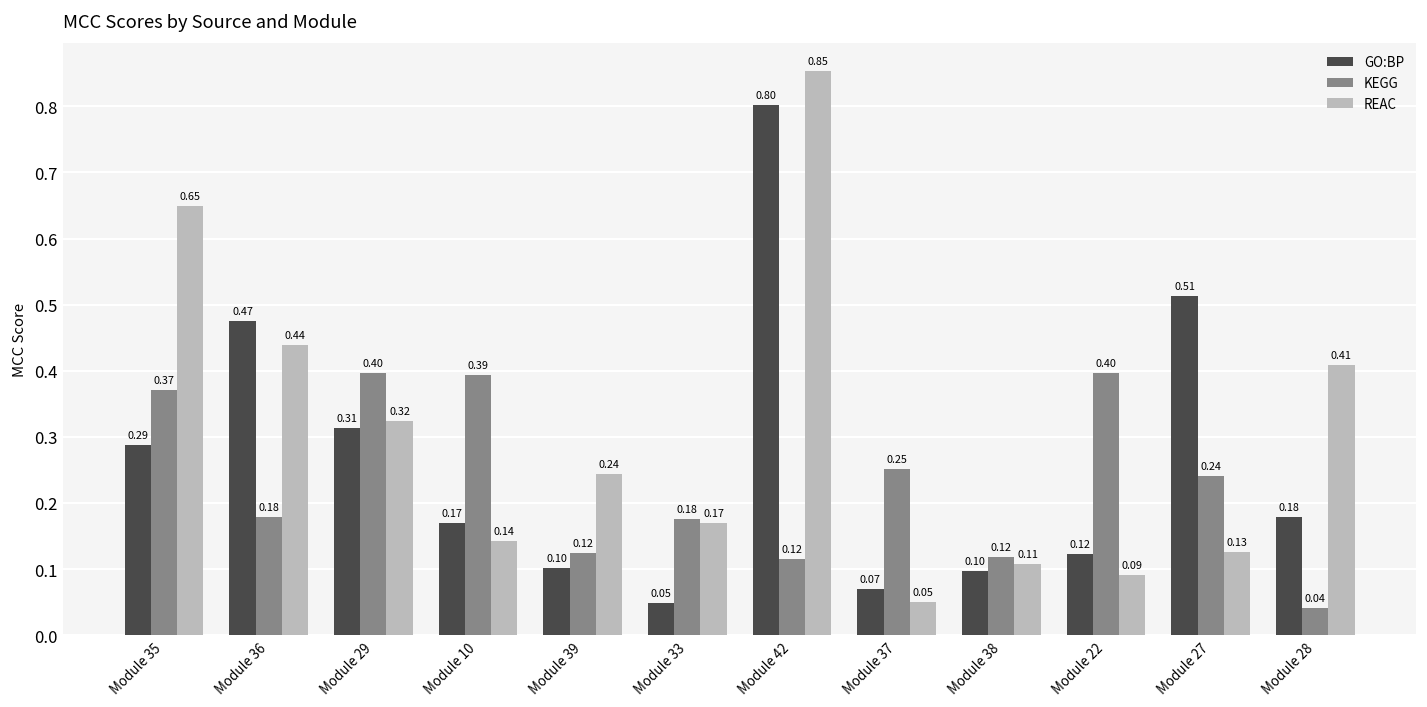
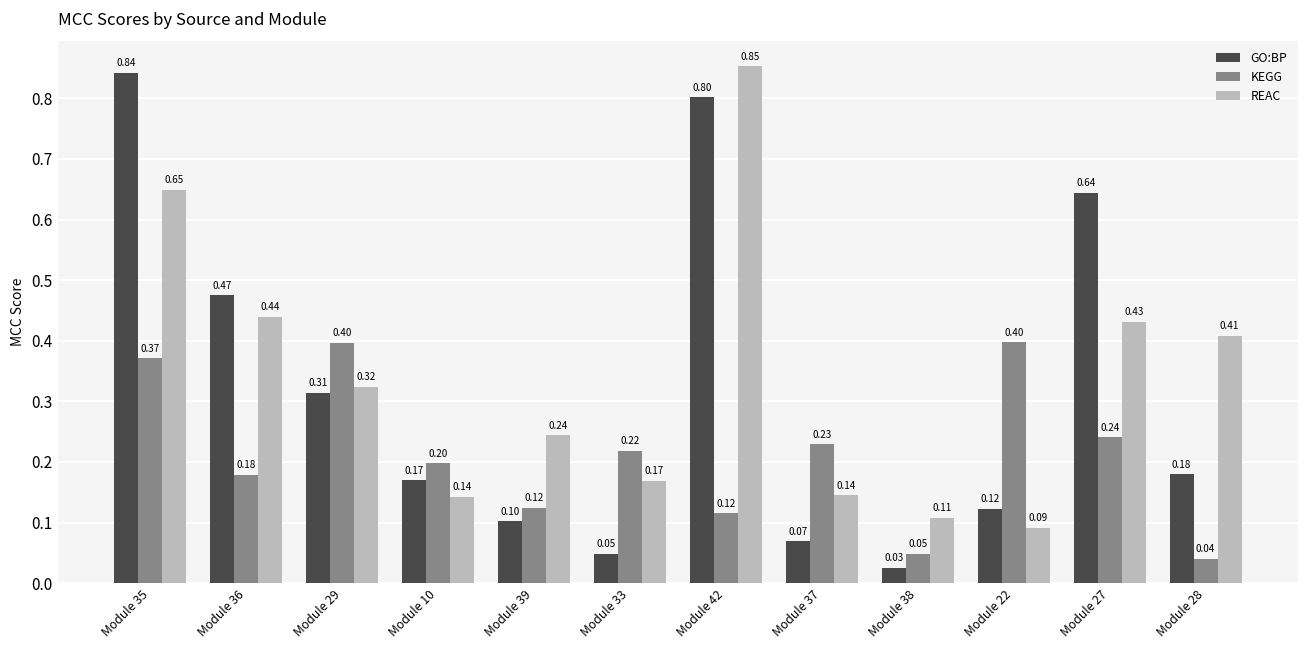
  {
    "GO:BP": {
-     "Module 35": 0.29,
+     "Module 35": 0.84,
      "Module 36": 0.47,
      "Module 29": 0.31,
      "Module 10": 0.17,
      "Module 39": 0.10,
      "Module 33": 0.05,
      "Module 42": 0.80,
      "Module 37": 0.07,
-     "Module 38": 0.10,
+     "Module 38": 0.03,
      "Module 22": 0.12,
-     "Module 27": 0.51,
+     "Module 27": 0.64,
      "Module 28": 0.18
    },
    "KEGG": {
      "Module 35": 0.37,
      "Module 36": 0.18,
      "Module 29": 0.40,
-     "Module 10": 0.39,
+     "Module 10": 0.20,
      "Module 39": 0.12,
-     "Module 33": 0.18,
+     "Module 33": 0.22,
      "Module 42": 0.12,
-     "Module 37": 0.25,
-     "Module 38": 0.12,
+     "Module 37": 0.23,
+     "Module 38": 0.05,
      "Module 22": 0.40,
      "Module 27": 0.24,
      "Module 28": 0.04
    },
    "REAC": {
      "Module 35": 0.65,
      "Module 36": 0.44,
      "Module 29": 0.32,
      "Module 10": 0.14,
      "Module 39": 0.24,
      "Module 33": 0.17,
      "Module 42": 0.85,
-     "Module 37": 0.05,
+     "Module 37": 0.14,
      "Module 38": 0.11,
      "Module 22": 0.09,
-     "Module 27": 0.13,
+     "Module 27": 0.43,
      "Module 28": 0.41
    }
  }
